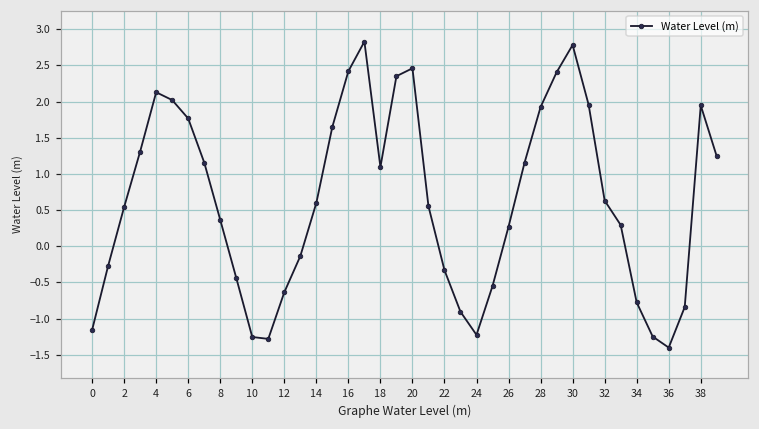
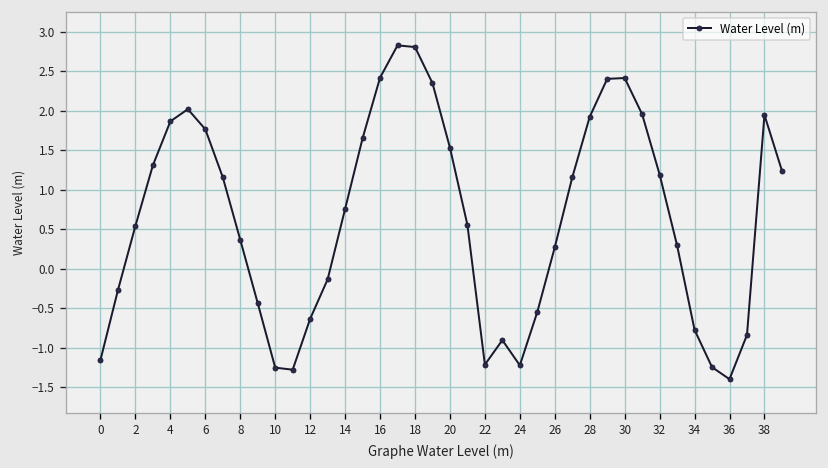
  {
    "0": -1.2,
    "2": 0.5,
-   "4": 2.1,
+   "4": 1.9,
    "6": 1.8,
    "8": 0.4,
    "10": -1.3,
    "12": -0.6,
-   "14": 0.6,
+   "14": 0.8,
    "16": 2.4,
-   "18": 1.1,
-   "20": 2.5,
-   "22": -0.3,
+   "18": 2.8,
+   "20": 1.5,
+   "22": -1.2,
    "24": -1.2,
    "26": 0.3,
    "28": 1.9,
-   "30": 2.8,
-   "32": 0.6,
+   "30": 2.4,
+   "32": 1.2,
    "34": -0.8,
    "36": -1.4,
    "38": 1.9
  }
